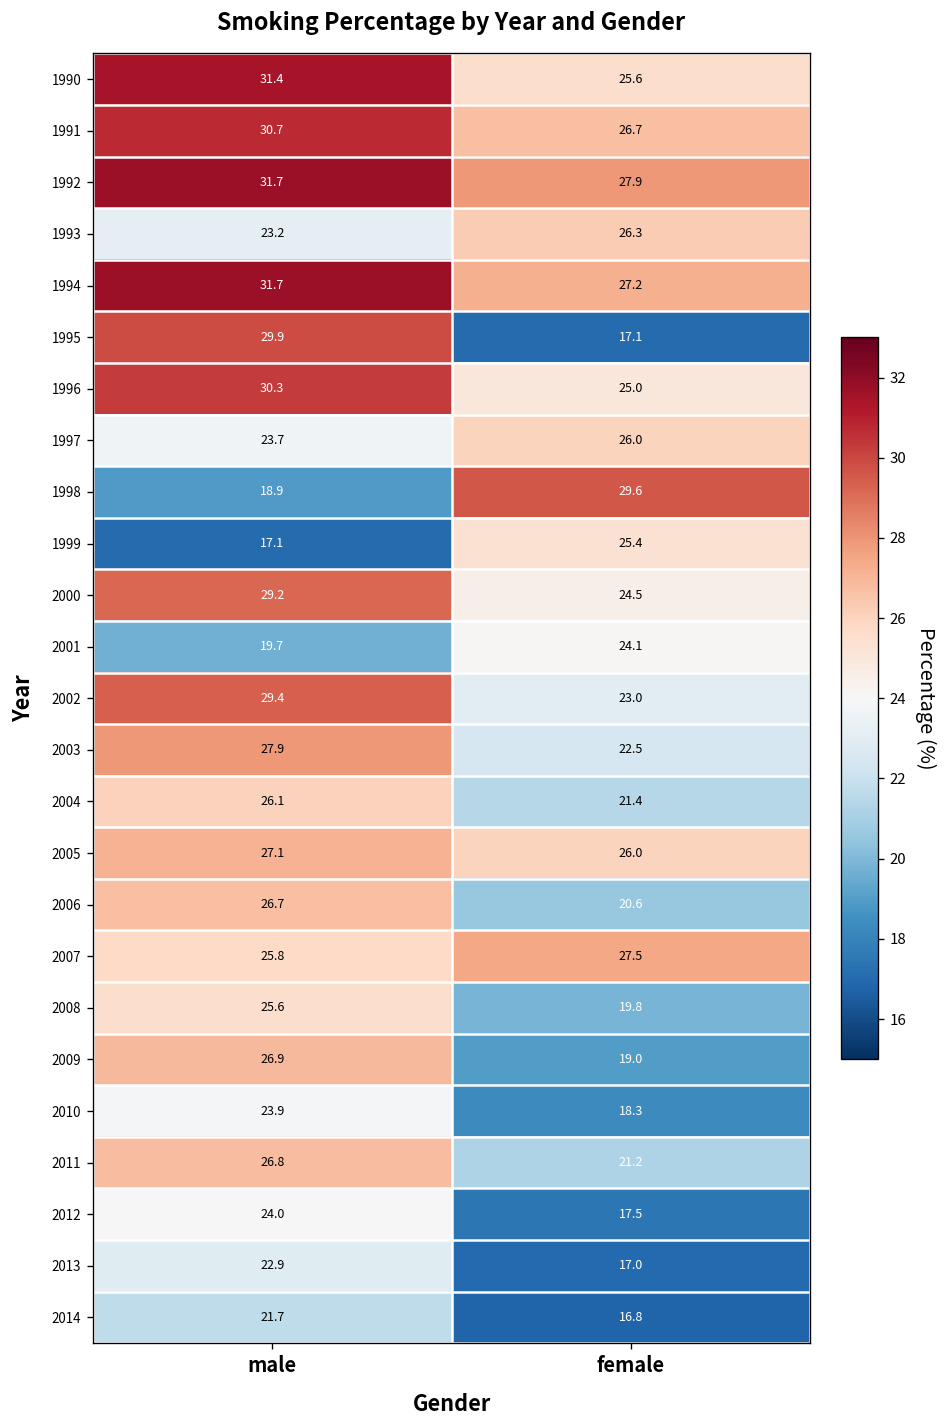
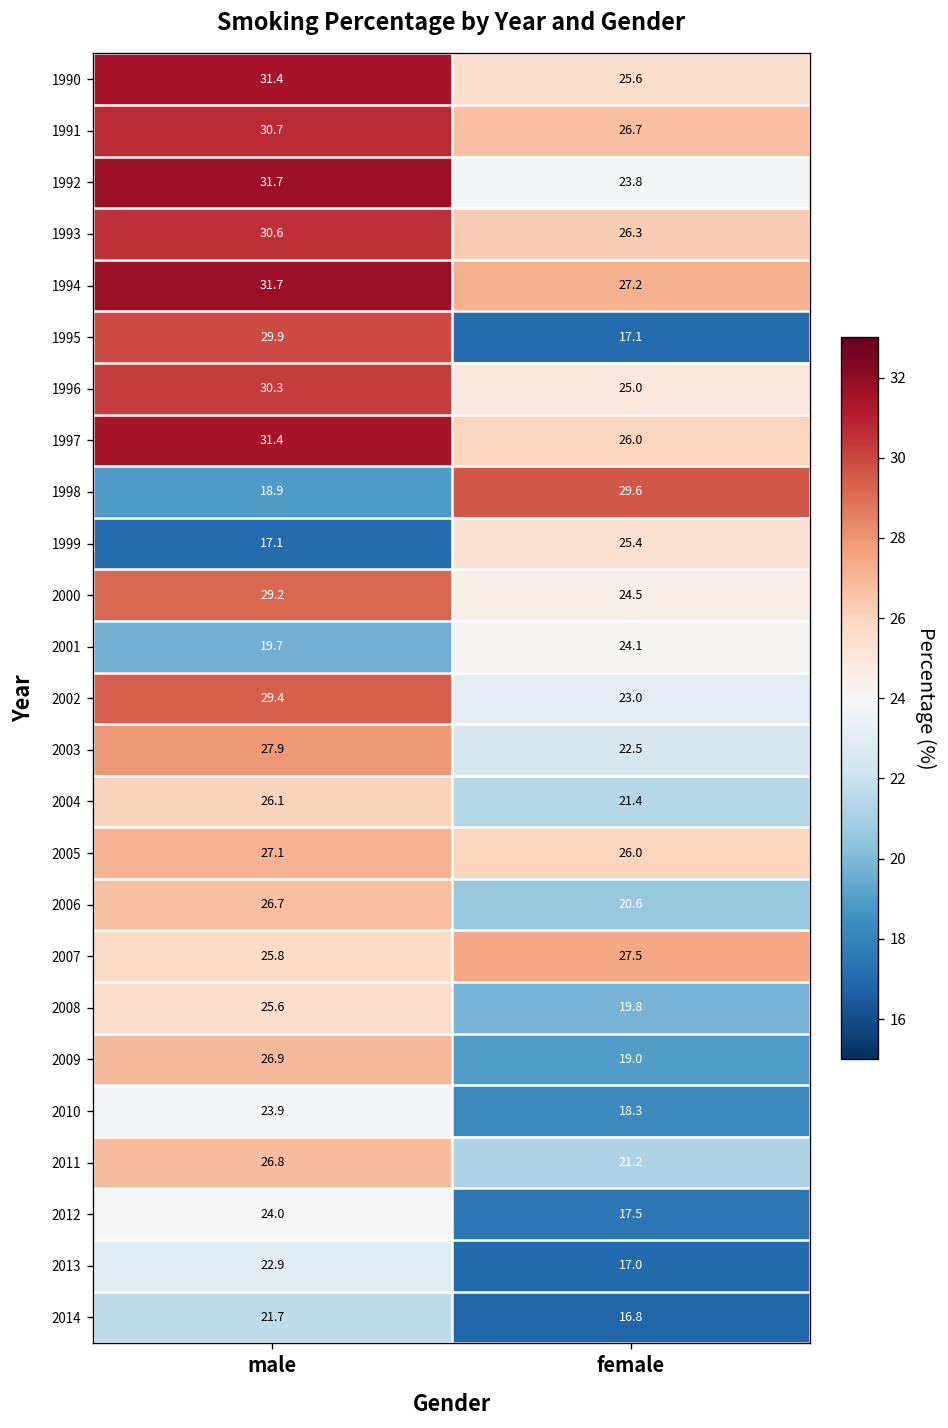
  {
    "1990": {
      "male": 31.4,
      "female": 25.6
    },
    "1991": {
      "male": 30.7,
      "female": 26.7
    },
    "1992": {
      "male": 31.7,
-     "female": 27.9
+     "female": 23.8
    },
    "1993": {
-     "male": 23.2,
+     "male": 30.6,
      "female": 26.3
    },
    "1994": {
      "male": 31.7,
      "female": 27.2
    },
    "1995": {
      "male": 29.9,
      "female": 17.1
    },
    "1996": {
      "male": 30.3,
      "female": 25.0
    },
    "1997": {
-     "male": 23.7,
+     "male": 31.4,
      "female": 26.0
    },
    "1998": {
      "male": 18.9,
      "female": 29.6
    },
    "1999": {
      "male": 17.1,
      "female": 25.4
    },
    "2000": {
      "male": 29.2,
      "female": 24.5
    },
    "2001": {
      "male": 19.7,
      "female": 24.1
    },
    "2002": {
      "male": 29.4,
      "female": 23.0
    },
    "2003": {
      "male": 27.9,
      "female": 22.5
    },
    "2004": {
      "male": 26.1,
      "female": 21.4
    },
    "2005": {
      "male": 27.1,
      "female": 26.0
    },
    "2006": {
      "male": 26.7,
      "female": 20.6
    },
    "2007": {
      "male": 25.8,
      "female": 27.5
    },
    "2008": {
      "male": 25.6,
      "female": 19.8
    },
    "2009": {
      "male": 26.9,
      "female": 19.0
    },
    "2010": {
      "male": 23.9,
      "female": 18.3
    },
    "2011": {
      "male": 26.8,
      "female": 21.2
    },
    "2012": {
      "male": 24.0,
      "female": 17.5
    },
    "2013": {
      "male": 22.9,
      "female": 17.0
    },
    "2014": {
      "male": 21.7,
      "female": 16.8
    }
  }
